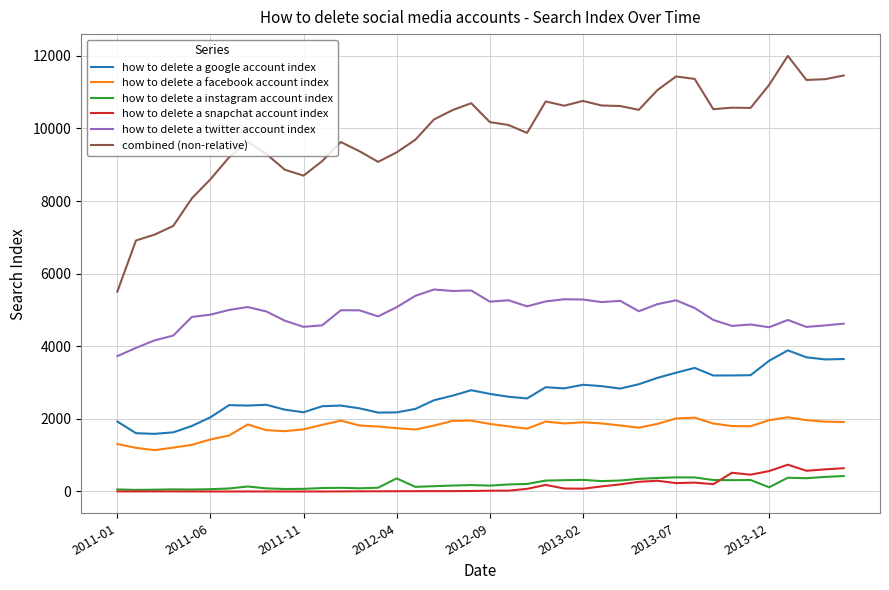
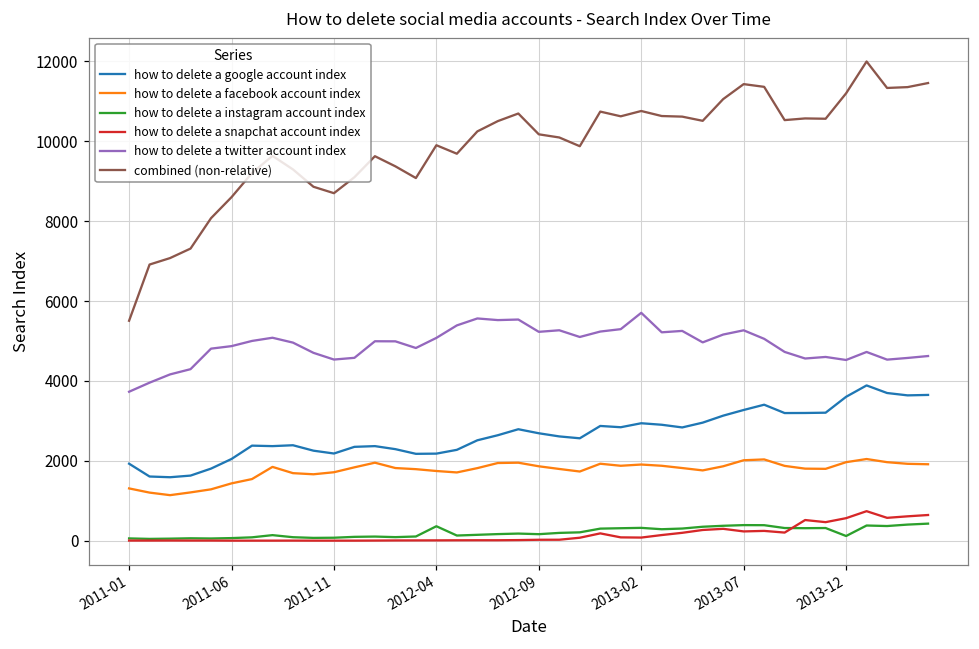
  {
    "how to delete a google account index": {
      "2011-01": 1900,
      "2011-06": 2000,
      "2011-11": 2200,
      "2012-04": 2200,
      "2012-09": 2700,
      "2013-02": 2900,
      "2013-07": 3300,
      "2013-12": 3600
    },
    "how to delete a facebook account index": {
      "2011-01": 1300,
      "2011-06": 1400,
      "2011-11": 1700,
      "2012-04": 1700,
      "2012-09": 1900,
      "2013-02": 1900,
      "2013-07": 2000,
      "2013-12": 2000
    },
    "how to delete a instagram account index": {
      "2011-11": 100,
      "2012-04": 400,
      "2012-09": 200,
      "2013-02": 300,
      "2013-07": 400,
      "2013-12": 100
    },
    "how to delete a snapchat account index": {
      "2011-11": 0,
      "2012-04": 0,
      "2012-09": 0,
      "2013-02": 100,
      "2013-07": 200,
      "2013-12": 600
    },
    "how to delete a twitter account index": {
      "2011-01": 3700,
      "2011-06": 4900,
      "2011-11": 4500,
      "2012-04": 5100,
      "2012-09": 5200,
-     "2013-02": 5300,
+     "2013-02": 5700,
      "2013-07": 5300,
      "2013-12": 4500
    },
    "combined (non-relative)": {
      "2011-01": 5500,
      "2011-06": 8600,
      "2011-11": 8700,
-     "2012-04": 9300,
+     "2012-04": 9900,
      "2012-09": 10200,
      "2013-02": 10800,
      "2013-07": 11400,
      "2013-12": 11200
    }
  }
